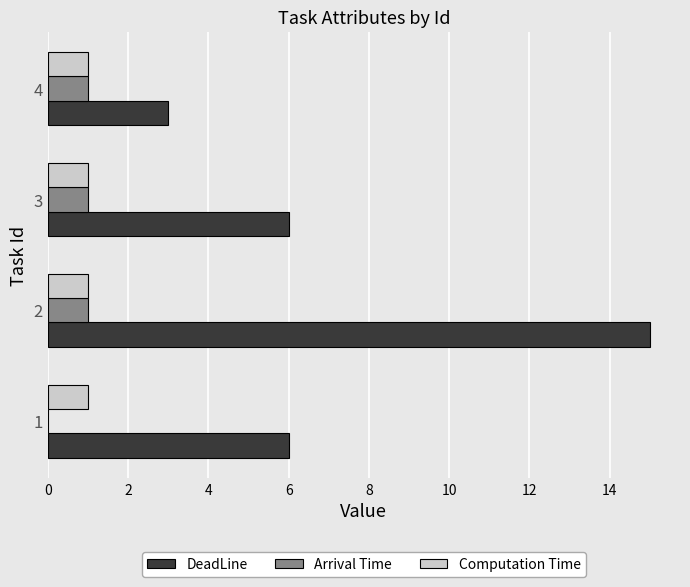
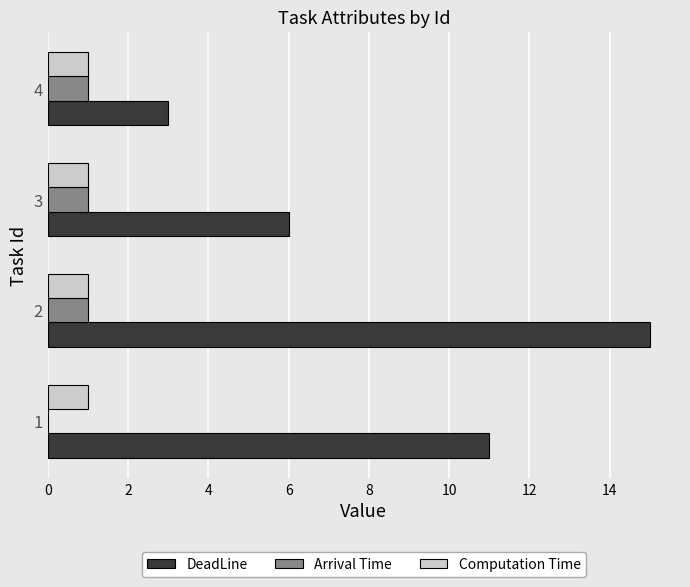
  {
    "DeadLine": {
      "4": 3,
      "3": 6,
      "2": 15,
-     "1": 6
+     "1": 11
    },
    "Arrival Time": {
      "4": 1,
      "3": 1,
      "2": 1,
      "1": 0
    },
    "Computation Time": {
      "4": 1,
      "3": 1,
      "2": 1,
      "1": 1
    }
  }
